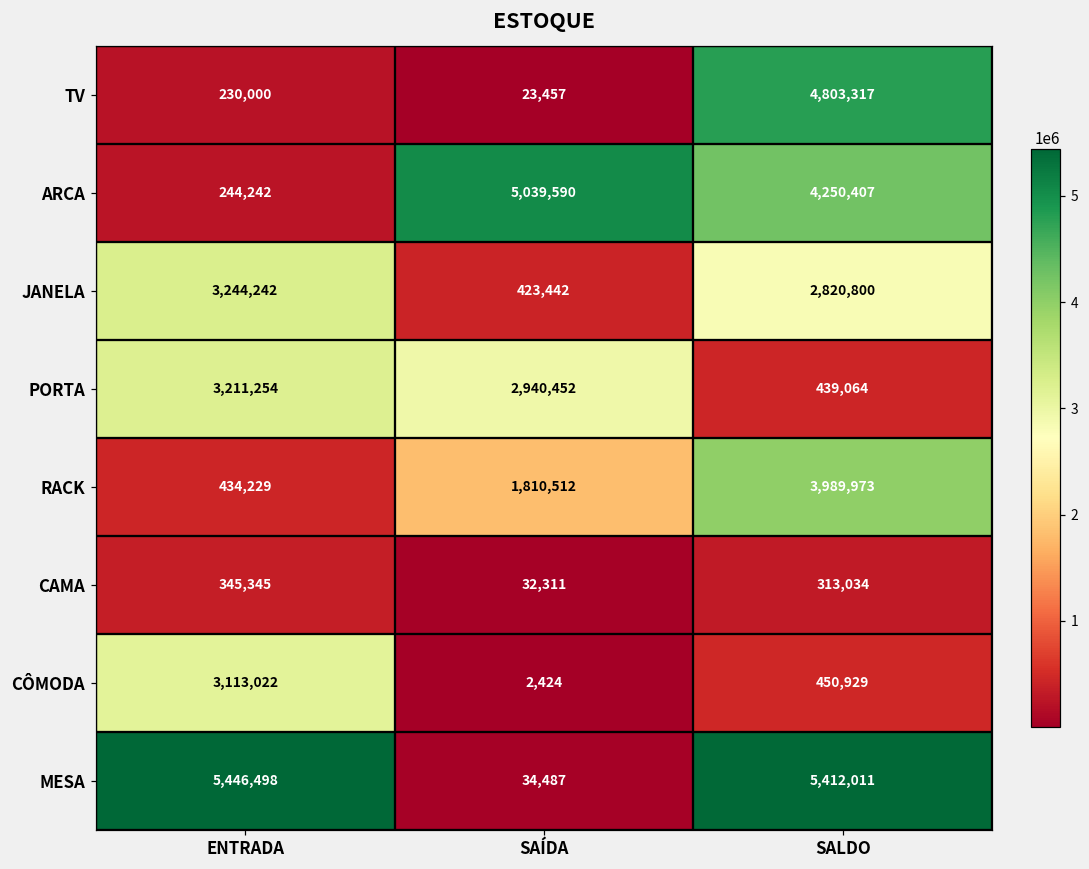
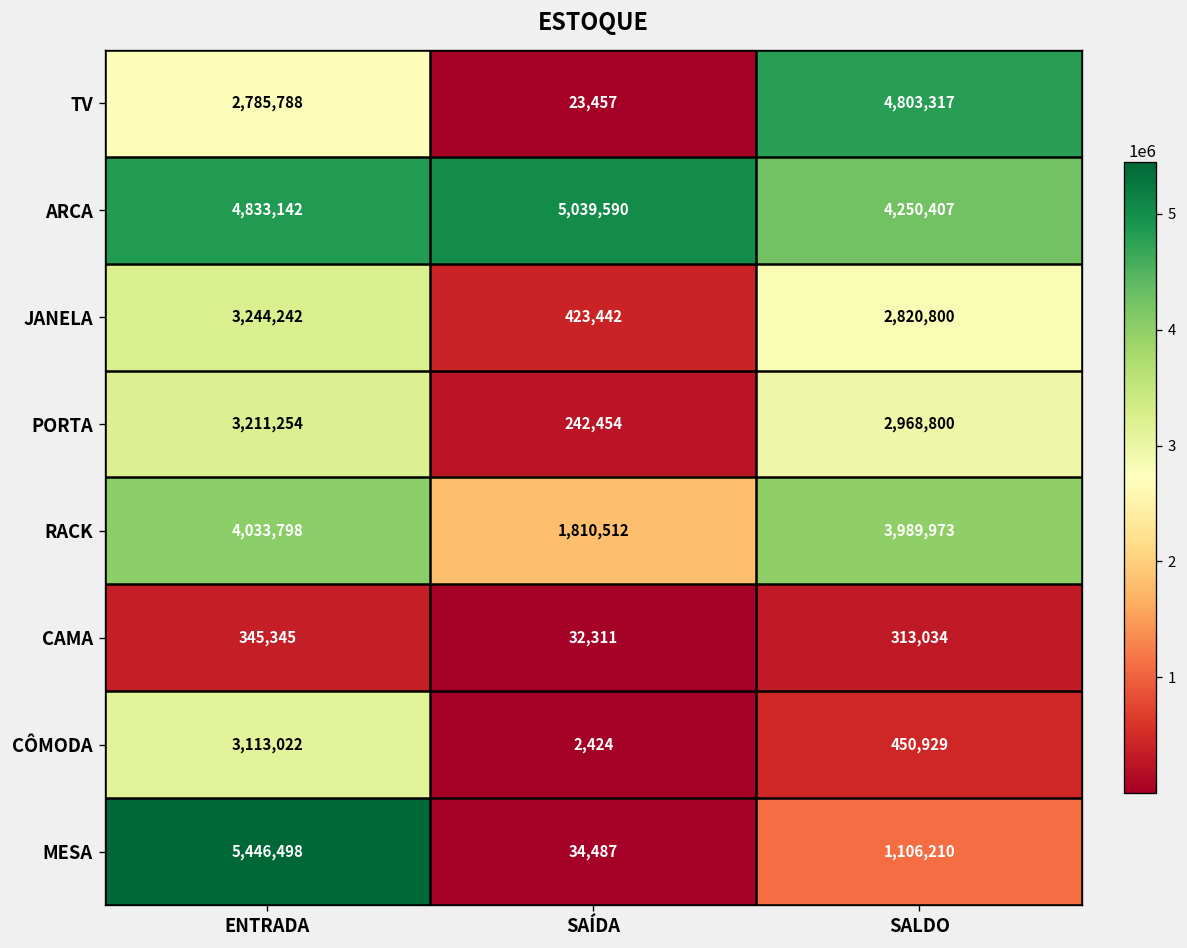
  {
    "TV": {
-     "ENTRADA": "230,000",
+     "ENTRADA": "2,785,788",
      "SAÍDA": "23,457",
      "SALDO": "4,803,317"
    },
    "ARCA": {
-     "ENTRADA": "244,242",
+     "ENTRADA": "4,833,142",
      "SAÍDA": "5,039,590",
      "SALDO": "4,250,407"
    },
    "JANELA": {
      "ENTRADA": "3,244,242",
      "SAÍDA": "423,442",
      "SALDO": "2,820,800"
    },
    "PORTA": {
      "ENTRADA": "3,211,254",
-     "SAÍDA": "2,940,452",
-     "SALDO": "439,064"
+     "SAÍDA": "242,454",
+     "SALDO": "2,968,800"
    },
    "RACK": {
-     "ENTRADA": "434,229",
+     "ENTRADA": "4,033,798",
      "SAÍDA": "1,810,512",
      "SALDO": "3,989,973"
    },
    "CAMA": {
      "ENTRADA": "345,345",
      "SAÍDA": "32,311",
      "SALDO": "313,034"
    },
    "CÔMODA": {
      "ENTRADA": "3,113,022",
      "SAÍDA": "2,424",
      "SALDO": "450,929"
    },
    "MESA": {
      "ENTRADA": "5,446,498",
      "SAÍDA": "34,487",
-     "SALDO": "5,412,011"
+     "SALDO": "1,106,210"
    }
  }
